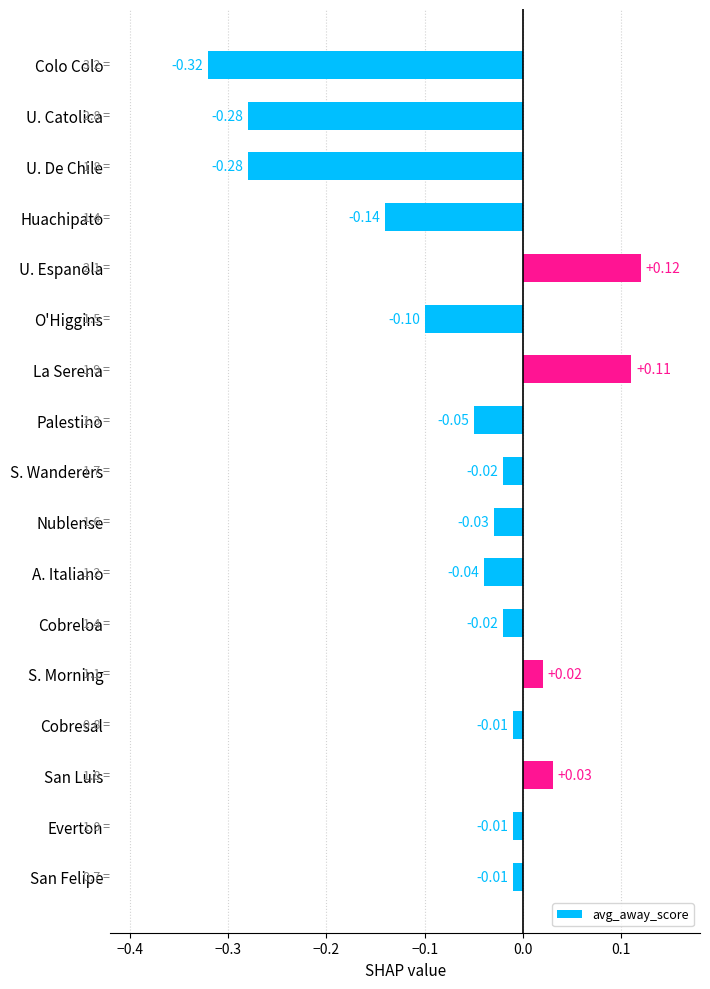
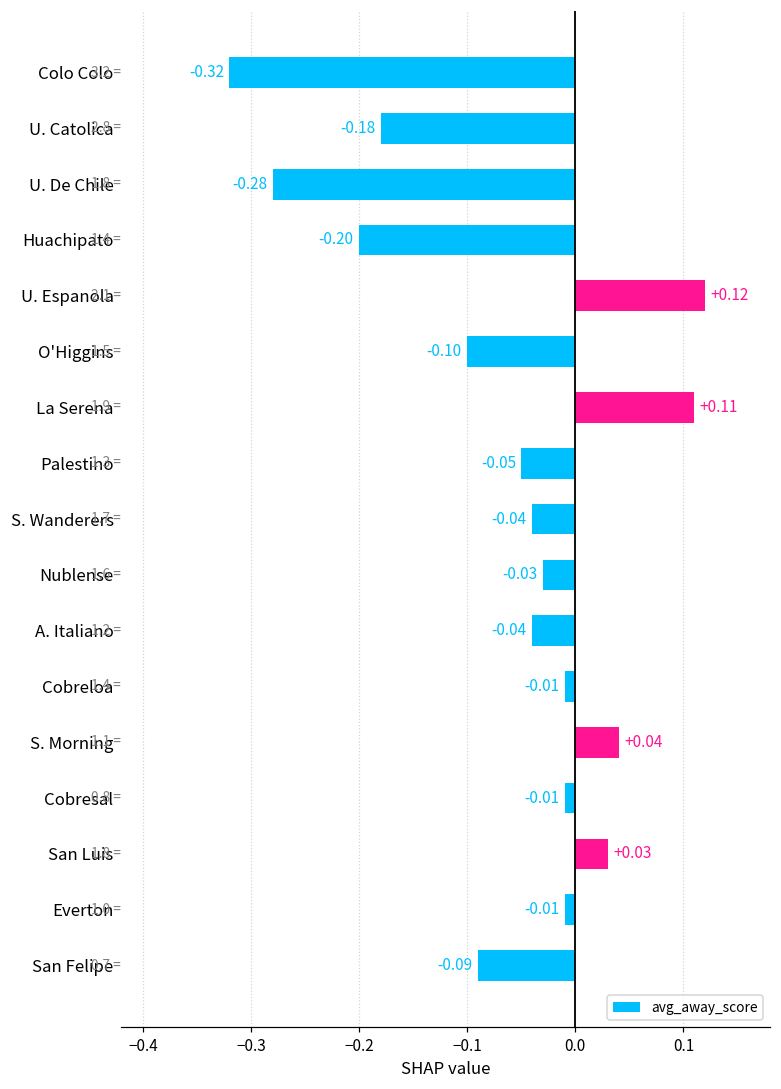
  {
    "Colo Colo": "-0.32",
-   "U. Catolica": "-0.28",
+   "U. Catolica": "-0.18",
    "U. De Chile": "-0.28",
-   "Huachipato": "-0.14",
+   "Huachipato": "-0.20",
    "U. Espanola": "+0.12",
    "O'Higgins": "-0.10",
    "La Serena": "+0.11",
    "Palestino": "-0.05",
-   "S. Wanderers": "-0.02",
+   "S. Wanderers": "-0.04",
    "Nublense": "-0.03",
    "A. Italiano": "-0.04",
-   "Cobreloa": "-0.02",
-   "S. Morning": "+0.02",
+   "Cobreloa": "-0.01",
+   "S. Morning": "+0.04",
    "Cobresal": "-0.01",
    "San Luis": "+0.03",
    "Everton": "-0.01",
-   "San Felipe": "-0.01"
+   "San Felipe": "-0.09"
  }
